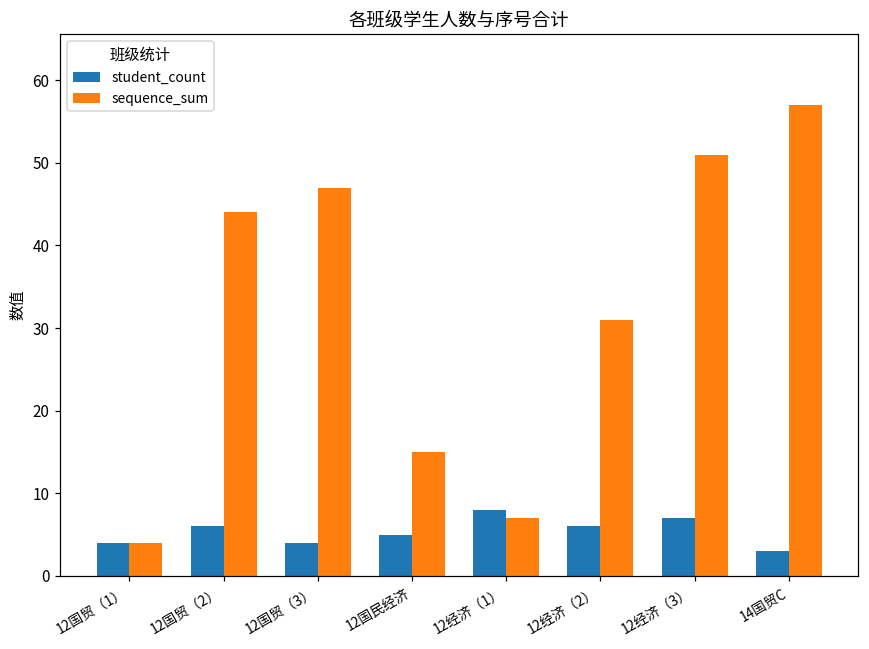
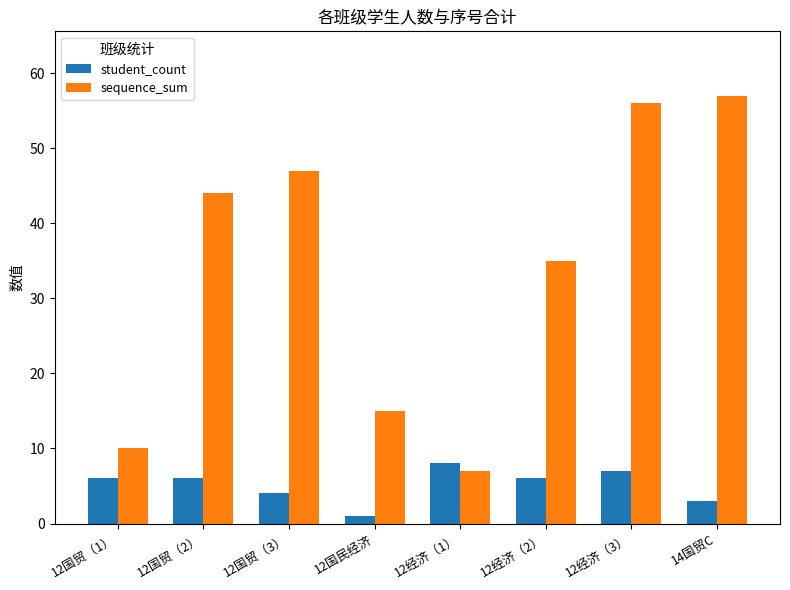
  {
    "student_count": {
-     "12国贸（1）": 4,
+     "12国贸（1）": 6,
      "12国贸（2）": 6,
      "12国贸（3）": 4,
-     "12国民经济": 5,
+     "12国民经济": 1,
      "12经济（1）": 8,
      "12经济（2）": 6,
      "12经济（3）": 7,
      "14国贸C": 3
    },
    "sequence_sum": {
-     "12国贸（1）": 4,
+     "12国贸（1）": 10,
      "12国贸（2）": 44,
      "12国贸（3）": 47,
      "12国民经济": 15,
      "12经济（1）": 7,
-     "12经济（2）": 31,
-     "12经济（3）": 51,
+     "12经济（2）": 35,
+     "12经济（3）": 56,
      "14国贸C": 57
    }
  }
